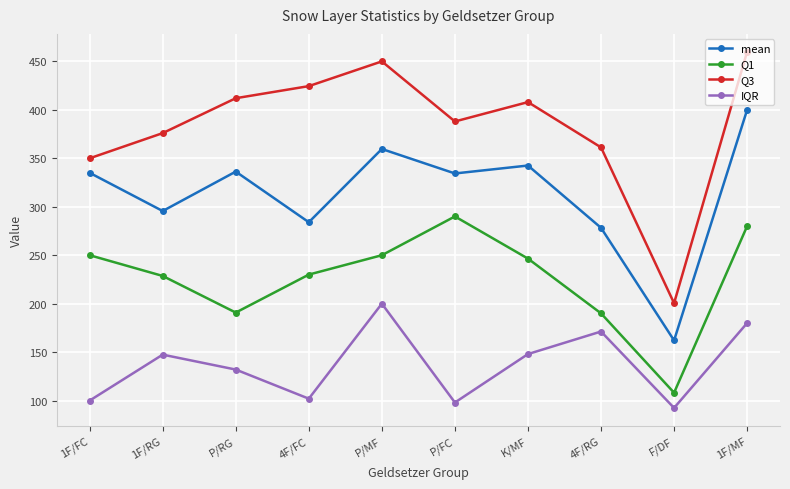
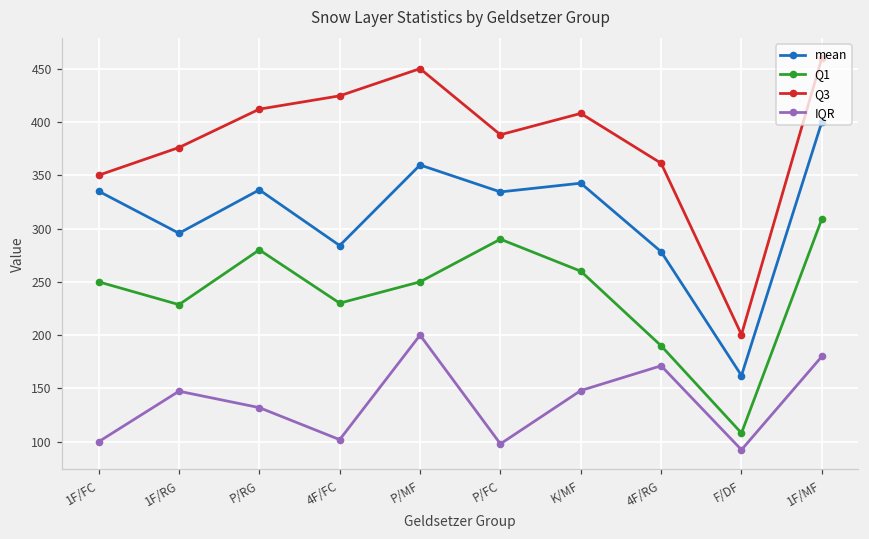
  {
    "mean": {
      "1F/FC": 340,
      "1F/RG": 300,
      "P/RG": 340,
      "4F/FC": 280,
      "P/MF": 360,
      "P/FC": 330,
      "K/MF": 340,
      "4F/RG": 280,
      "F/DF": 160,
      "1F/MF": 400
    },
    "Q1": {
      "1F/FC": 250,
      "1F/RG": 230,
-     "P/RG": 190,
+     "P/RG": 280,
      "4F/FC": 230,
      "P/MF": 250,
      "P/FC": 290,
-     "K/MF": 250,
+     "K/MF": 260,
      "4F/RG": 190,
      "F/DF": 110,
-     "1F/MF": 280
+     "1F/MF": 310
    },
    "Q3": {
      "1F/FC": 350,
      "1F/RG": 380,
      "P/RG": 410,
      "4F/FC": 420,
      "P/MF": 450,
      "P/FC": 390,
      "K/MF": 410,
      "4F/RG": 360,
      "F/DF": 200
    },
    "IQR": {
      "1F/FC": 100,
      "1F/RG": 150,
      "P/RG": 130,
      "4F/FC": 100,
      "P/MF": 200,
      "P/FC": 100,
      "K/MF": 150,
      "4F/RG": 170,
      "F/DF": 90,
      "1F/MF": 180
    }
  }
